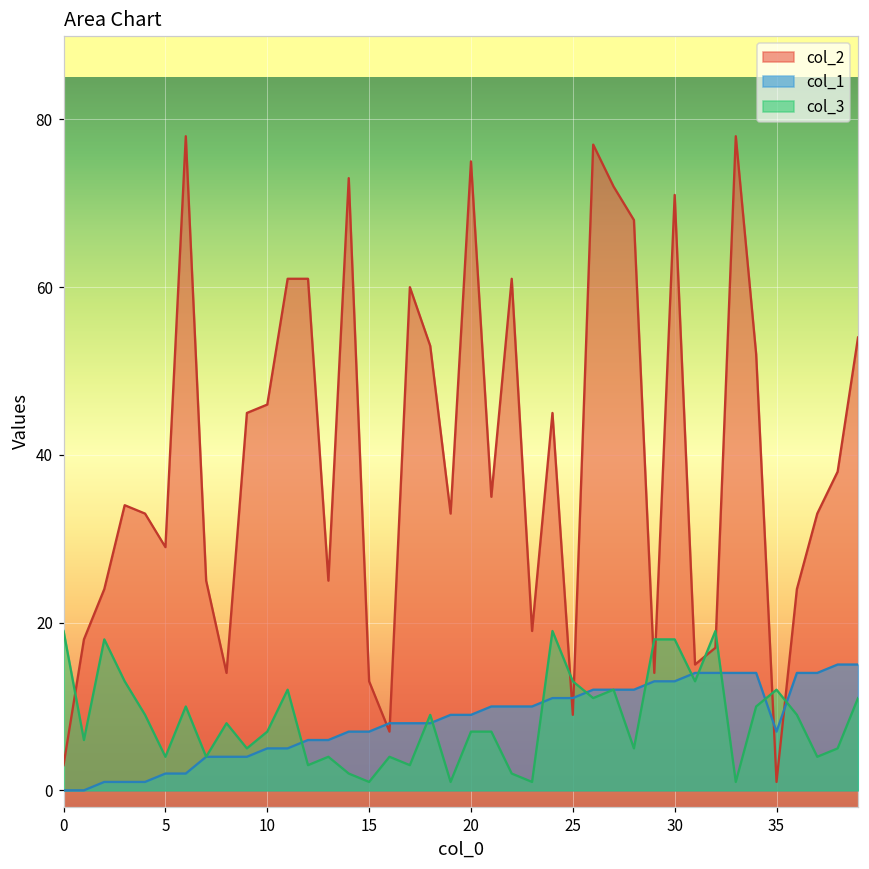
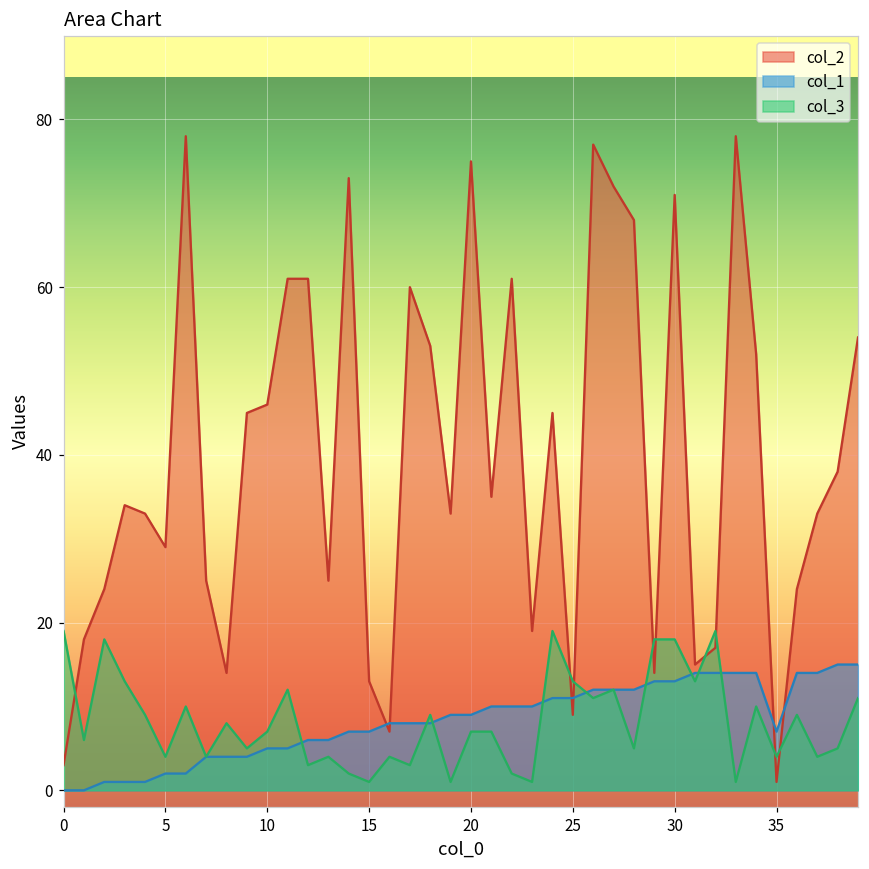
  {
    "col_2": {
      "0": 3,
      "5": 29,
      "10": 46,
      "15": 13,
      "20": 75,
      "25": 9,
      "30": 71,
      "35": 1
    },
    "col_1": {
      "0": 0,
      "5": 2,
      "10": 5,
      "15": 7,
      "20": 9,
      "25": 11,
      "30": 13,
      "35": 7
    },
    "col_3": {
      "0": 19,
      "5": 4,
      "10": 7,
      "15": 1,
      "20": 7,
      "25": 13,
      "30": 18,
-     "35": 12
+     "35": 4
    }
  }
